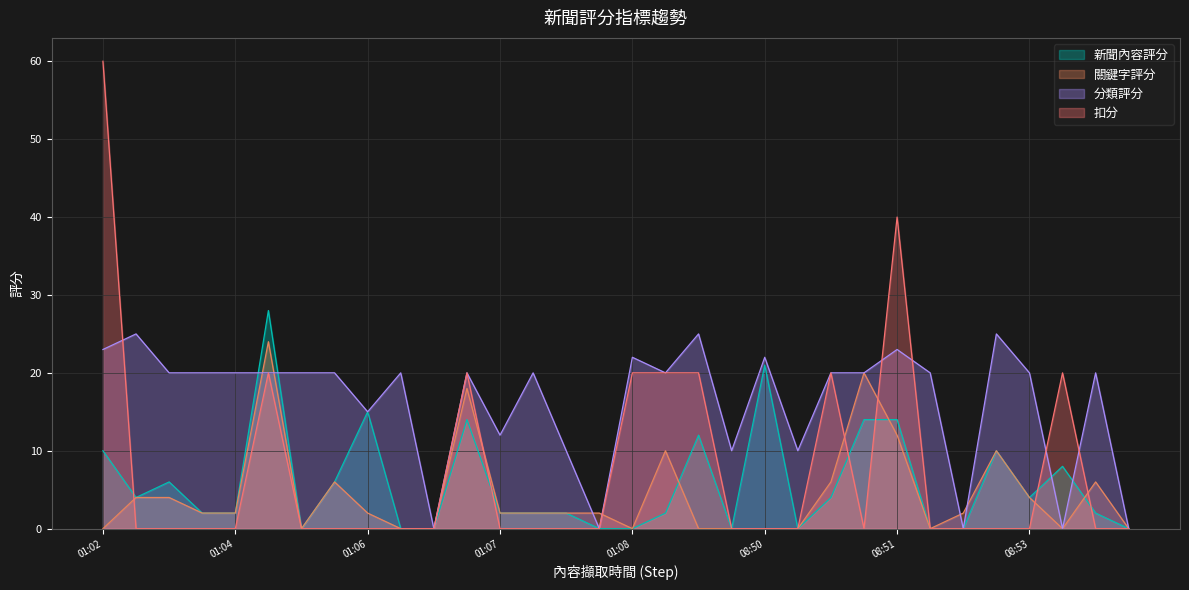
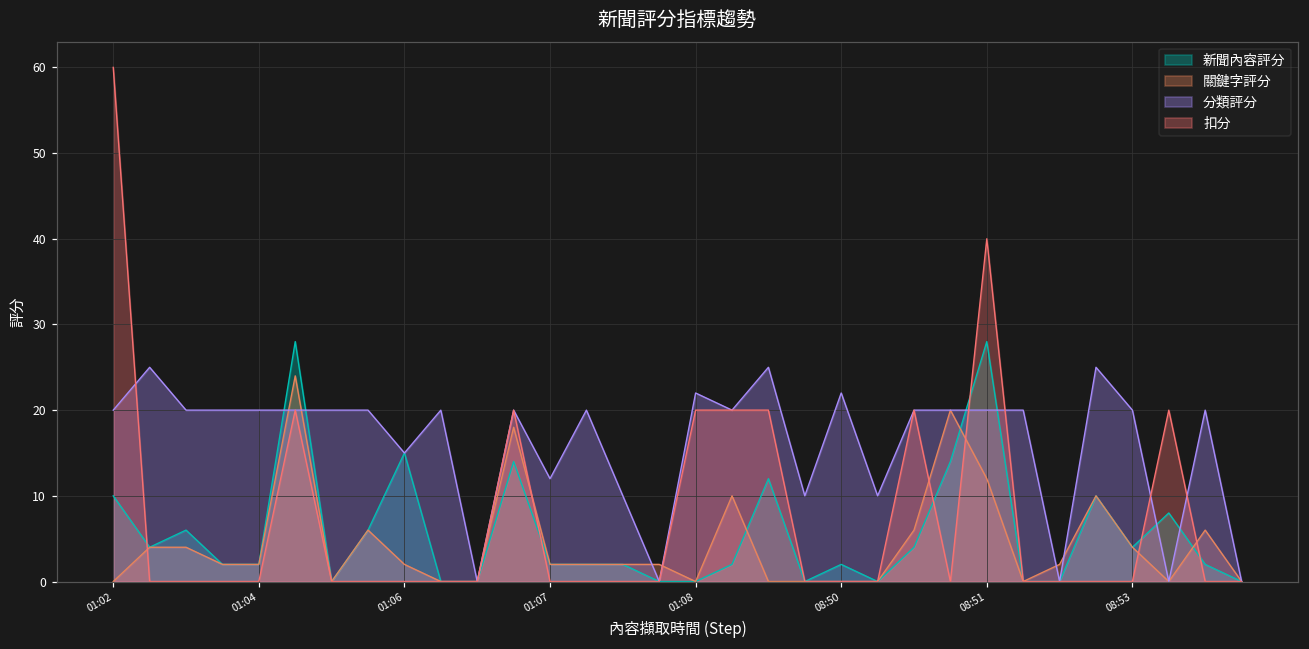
  {
    "新聞內容評分": {
      "01:02": 10,
-     "08:50": 21,
-     "08:51": 14
+     "08:50": 2,
+     "08:51": 28
    },
    "分類評分": {
-     "01:02": 23,
+     "01:02": 20,
      "01:04": 20,
      "01:07": 12,
      "01:08": 22,
      "08:50": 22,
-     "08:51": 23,
+     "08:51": 20,
      "08:53": 20
    }
  }
